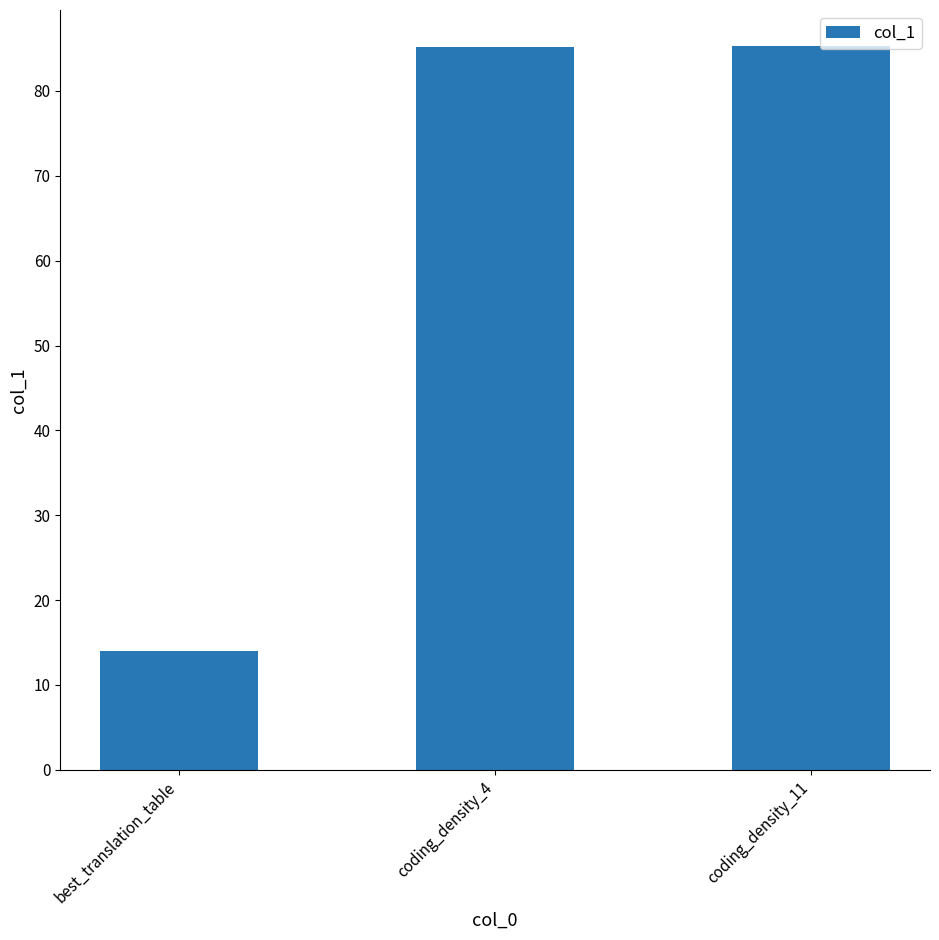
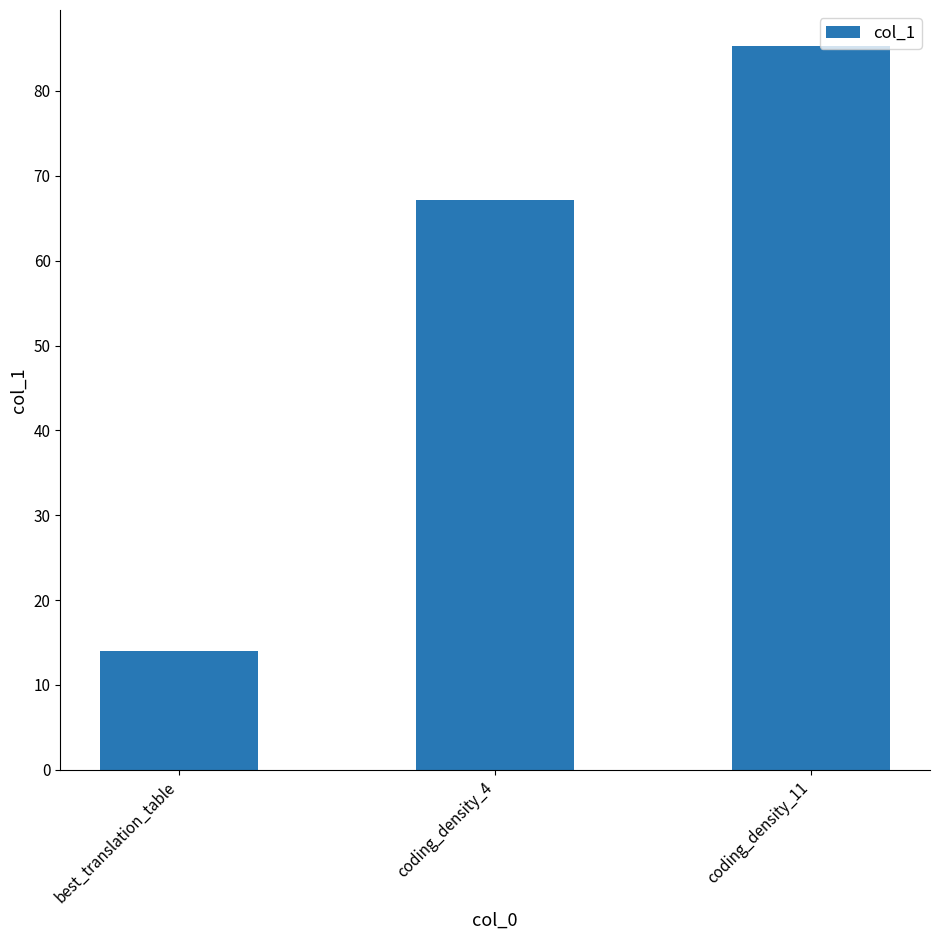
  {
    "best_translation_table": 14,
-   "coding_density_4": 85,
+   "coding_density_4": 67,
    "coding_density_11": 85
  }
